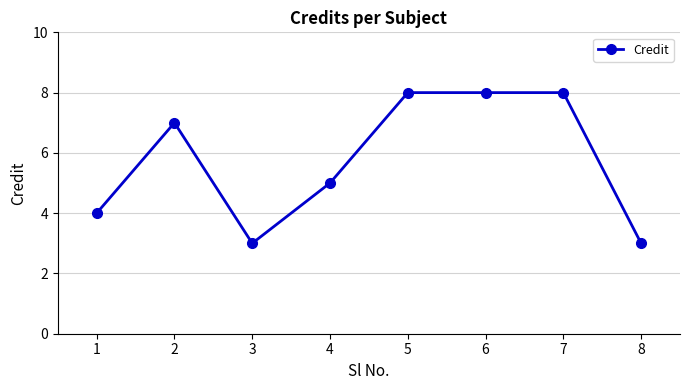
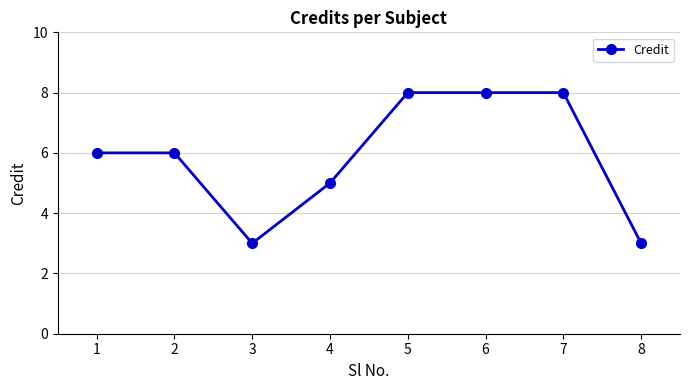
  {
-   "1": 4,
-   "2": 7,
+   "1": 6,
+   "2": 6,
    "3": 3,
    "4": 5,
    "5": 8,
    "6": 8,
    "7": 8,
    "8": 3
  }
